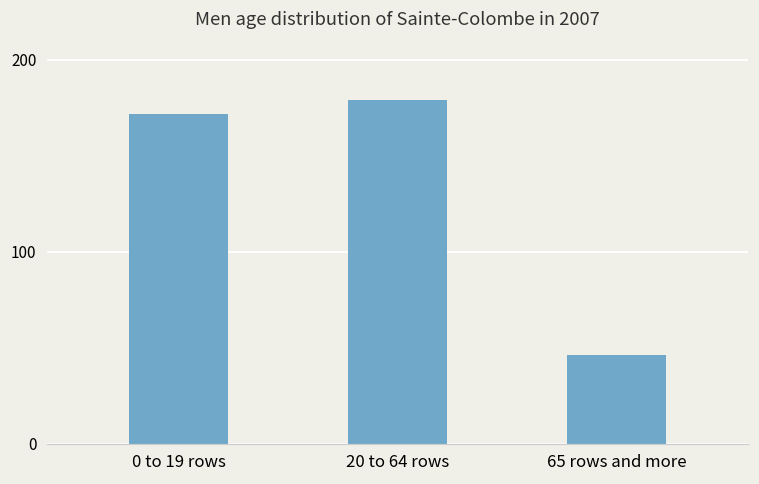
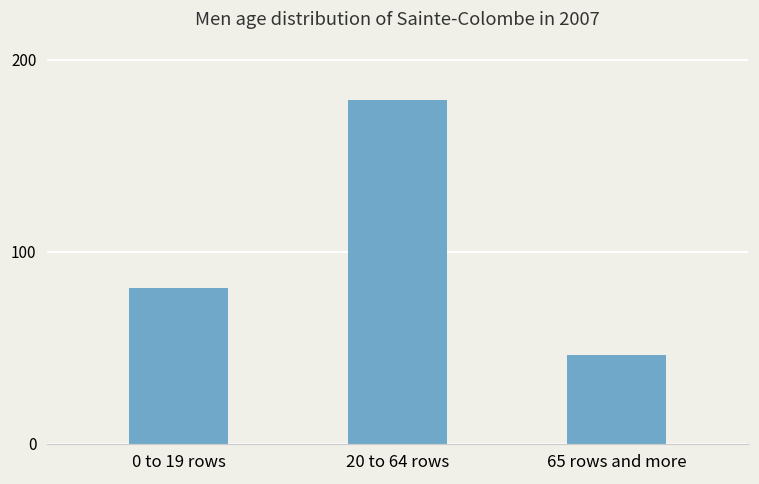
  {
-   "0 to 19 rows": 172,
+   "0 to 19 rows": 81,
    "20 to 64 rows": 179,
    "65 rows and more": 46
  }
